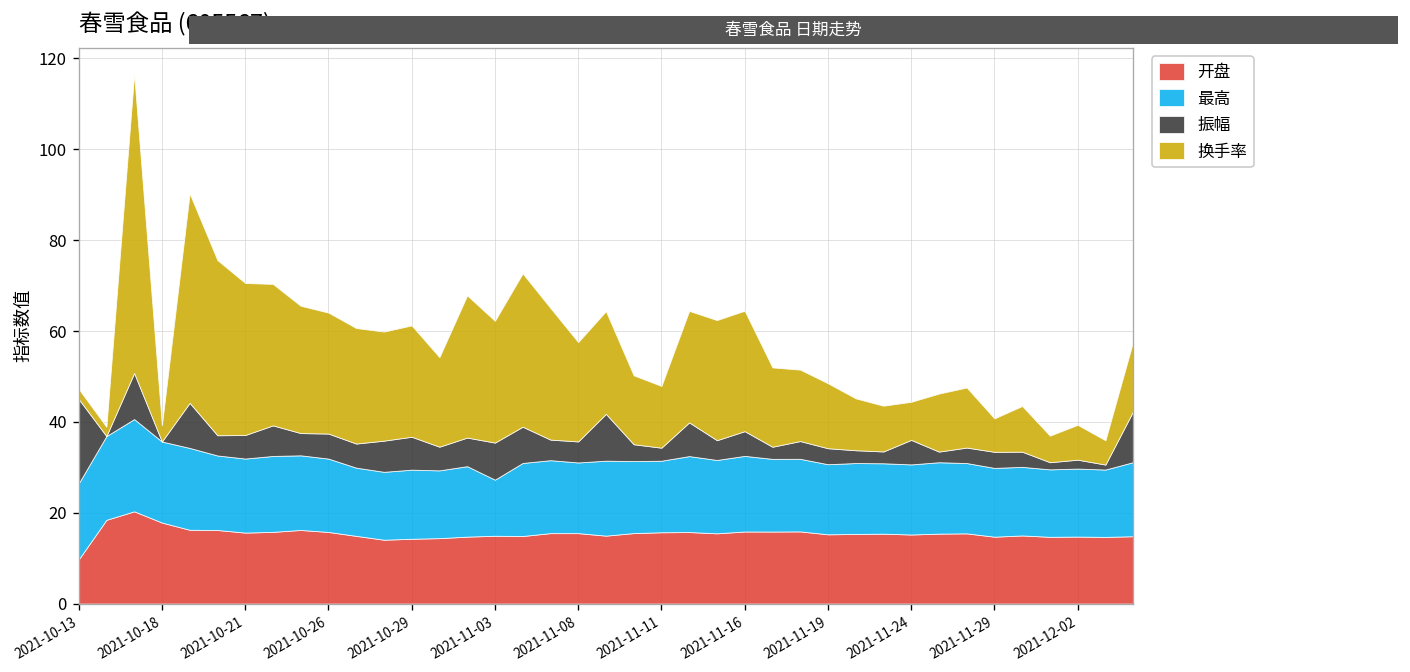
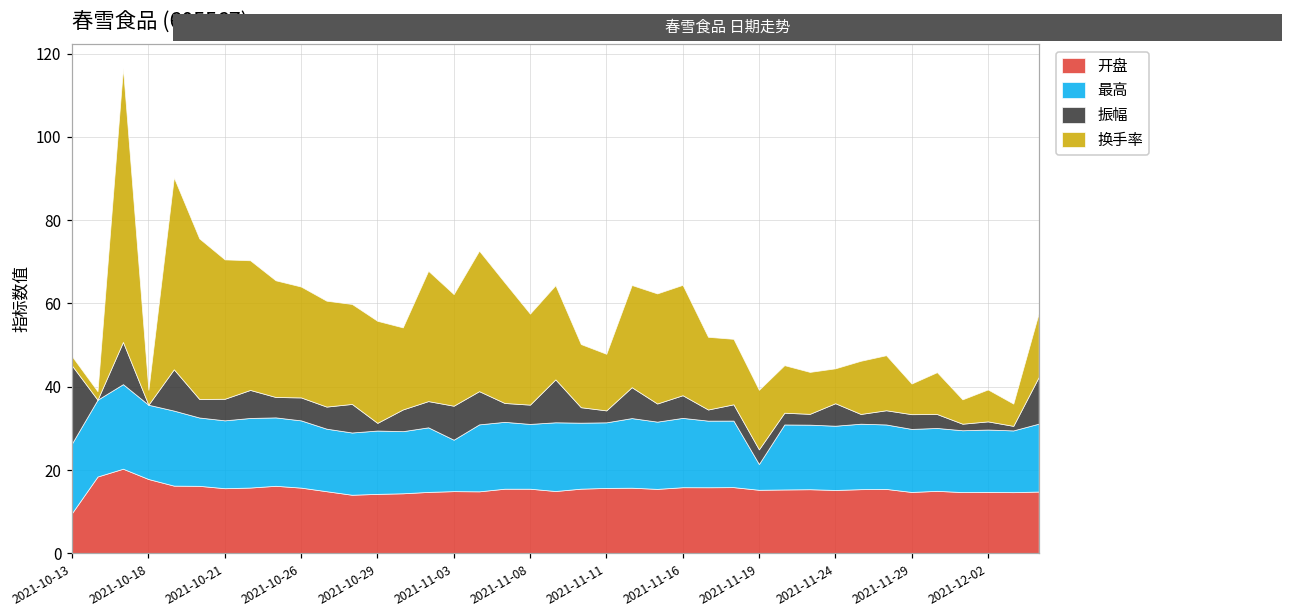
  {
    "开盘": {
      "2021-10-13": 10,
      "2021-10-18": 18,
      "2021-10-21": 16,
      "2021-10-26": 16,
      "2021-10-29": 14,
      "2021-11-03": 15,
      "2021-11-08": 16,
      "2021-11-11": 16,
      "2021-11-16": 16,
      "2021-11-19": 15,
      "2021-11-24": 15,
      "2021-11-29": 15,
      "2021-12-02": 15
    },
    "最高": {
      "2021-10-13": 17,
      "2021-10-21": 16,
      "2021-10-26": 16,
      "2021-10-29": 15,
      "2021-11-03": 12,
      "2021-11-08": 16,
      "2021-11-11": 16,
      "2021-11-16": 17,
-     "2021-11-19": 15,
+     "2021-11-19": 6,
      "2021-11-24": 15,
      "2021-11-29": 15,
      "2021-12-02": 15
    },
    "振幅": {
      "2021-10-13": 19,
      "2021-10-21": 5,
      "2021-10-26": 6,
-     "2021-10-29": 7,
+     "2021-10-29": 2,
      "2021-11-03": 8,
      "2021-11-08": 5,
      "2021-11-11": 3,
      "2021-11-16": 5,
      "2021-11-19": 4,
      "2021-11-24": 5,
      "2021-11-29": 4,
      "2021-12-02": 2
    },
    "换手率": {
      "2021-10-13": 2,
      "2021-10-18": 4,
      "2021-10-21": 33,
      "2021-10-26": 27,
      "2021-10-29": 25,
      "2021-11-03": 27,
      "2021-11-08": 22,
      "2021-11-11": 14,
      "2021-11-16": 27,
      "2021-11-19": 14,
      "2021-11-24": 8,
      "2021-11-29": 7,
      "2021-12-02": 8
    }
  }
